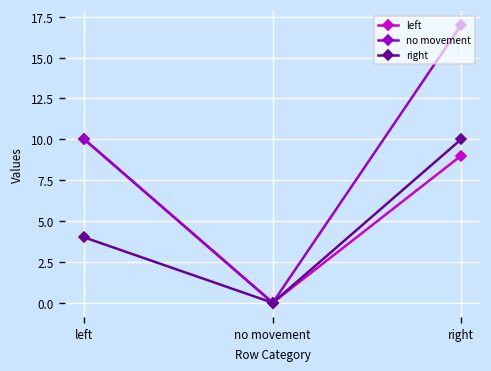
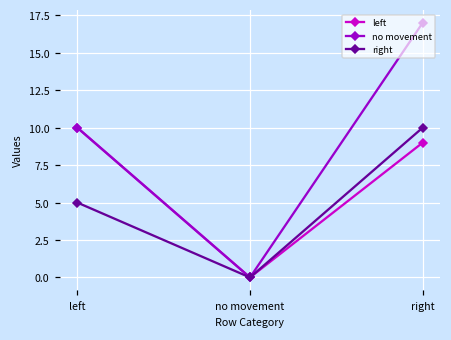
  {
    "right": {
-     "left": 4,
+     "left": 5,
      "right": 10
    }
  }
